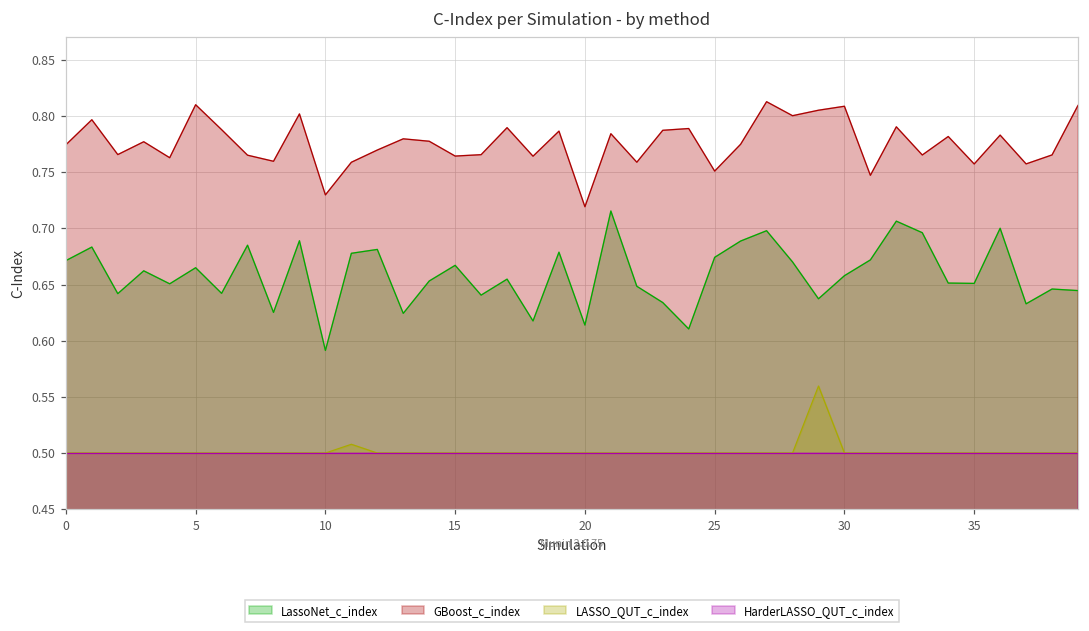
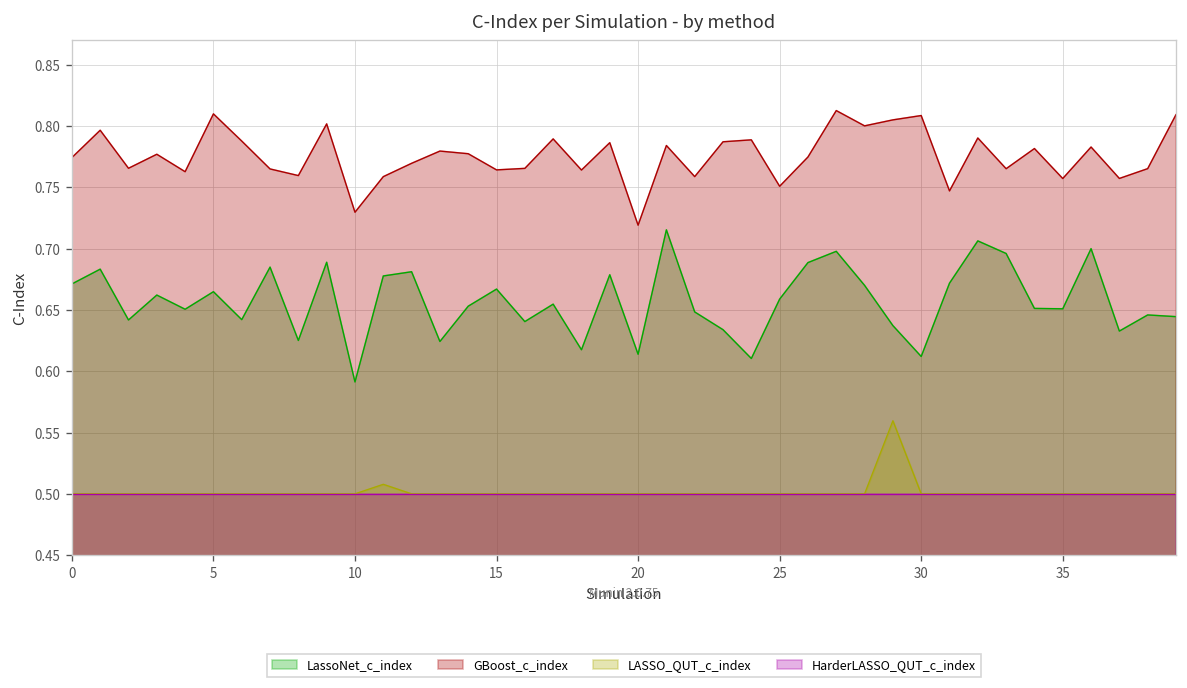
  {
    "LassoNet_c_index": {
      "0": 0.671,
      "5": 0.665,
      "10": 0.591,
      "15": 0.667,
      "20": 0.614,
-     "25": 0.674,
-     "30": 0.658,
+     "25": 0.659,
+     "30": 0.612,
      "35": 0.651
    },
    "GBoost_c_index": {
      "0": 0.774,
      "5": 0.810,
      "10": 0.730,
      "15": 0.764,
      "20": 0.719,
      "25": 0.751,
      "30": 0.809,
      "35": 0.757
    }
  }
